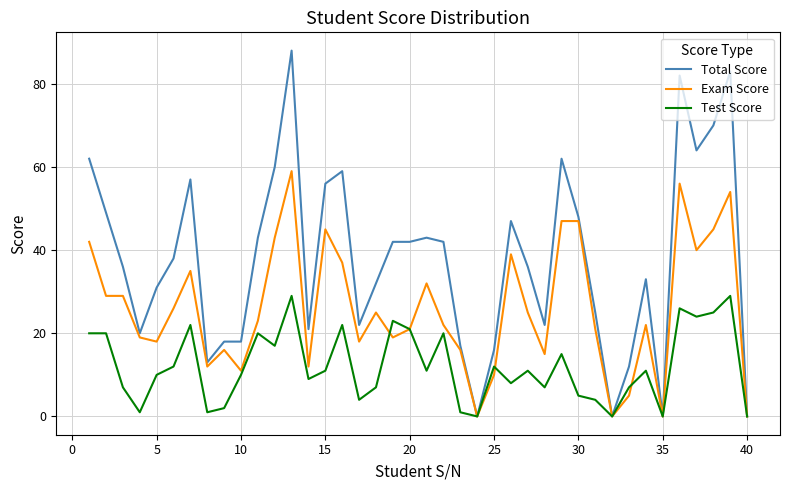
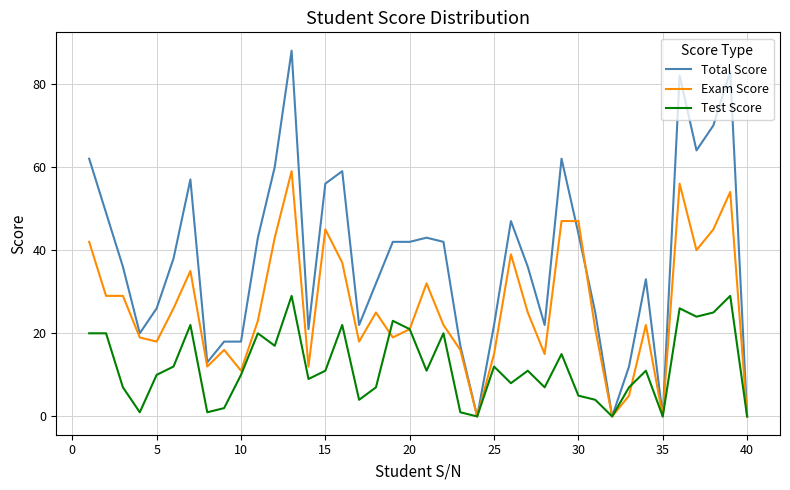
  {
    "Total Score": {
-     "5": 31,
+     "5": 26,
      "10": 18,
      "15": 56,
      "20": 42,
-     "25": 16,
-     "30": 48
+     "25": 22,
+     "30": 44
    },
    "Exam Score": {
      "5": 18,
      "10": 11,
      "15": 45,
-     "25": 10,
+     "25": 15,
      "30": 47
    },
    "Test Score": {
      "5": 10,
      "10": 10,
      "15": 11,
      "25": 12,
      "30": 5
    }
  }
